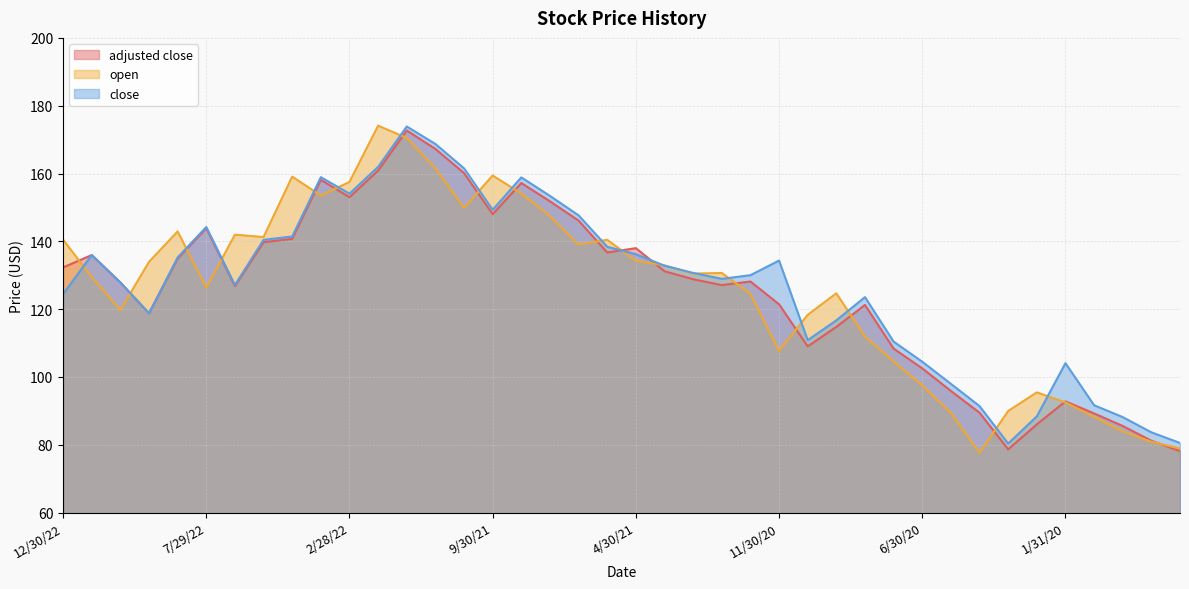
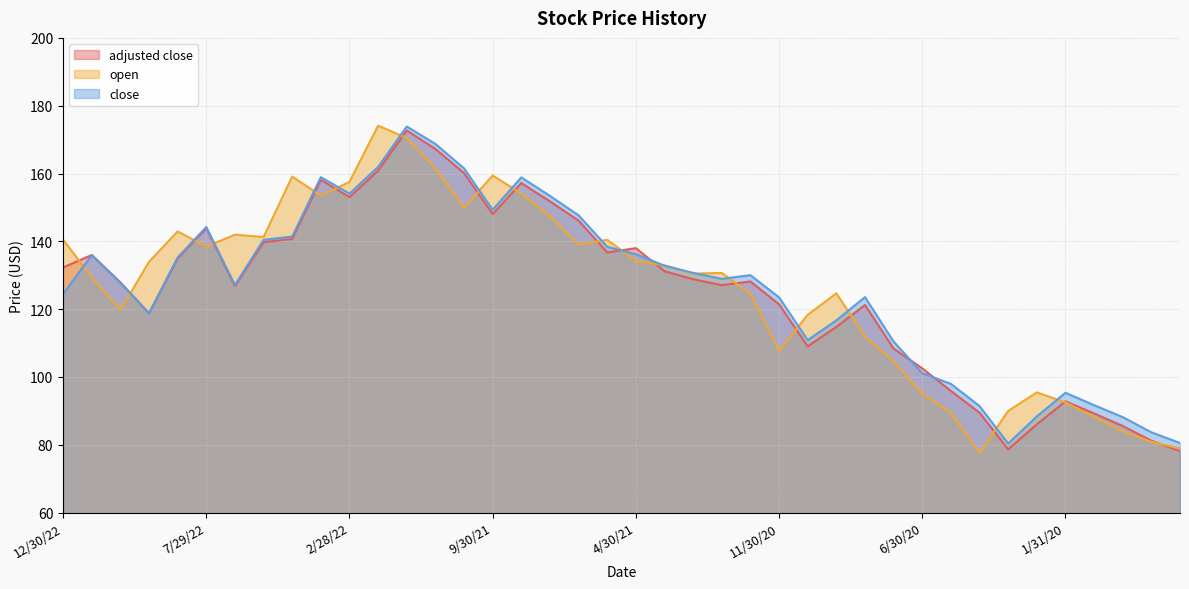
  {
    "adjusted close": {
      "12/30/22": 132,
      "2/28/22": 153,
      "9/30/21": 148,
      "4/30/21": 138,
      "11/30/20": 121,
      "6/30/20": 103
    },
    "open": {
      "12/30/22": 141,
-     "7/29/22": 126,
+     "7/29/22": 138,
      "2/28/22": 158,
      "9/30/21": 159,
      "4/30/21": 134,
      "11/30/20": 108,
-     "6/30/20": 98
+     "6/30/20": 95
    },
    "close": {
      "12/30/22": 124,
      "2/28/22": 154,
      "9/30/21": 149,
      "4/30/21": 136,
-     "11/30/20": 134,
-     "6/30/20": 104,
-     "1/31/20": 104
+     "11/30/20": 123,
+     "6/30/20": 101,
+     "1/31/20": 95
    }
  }
